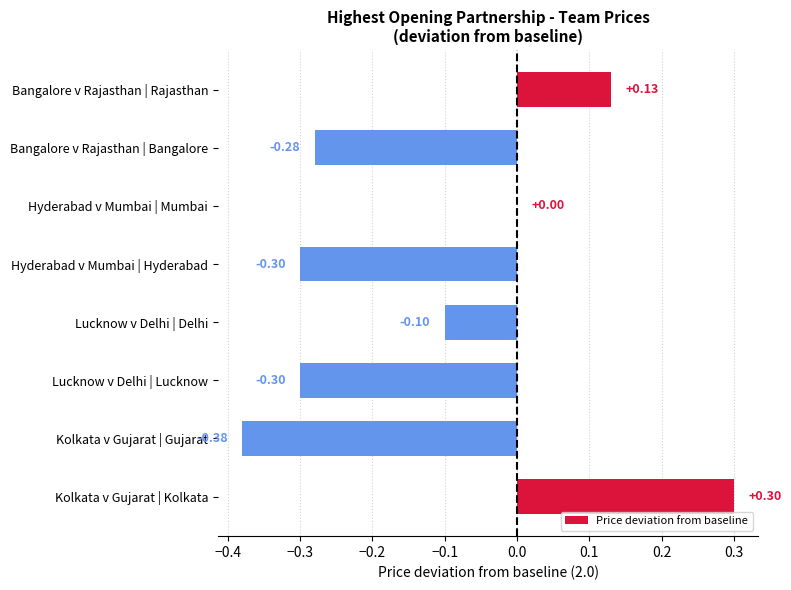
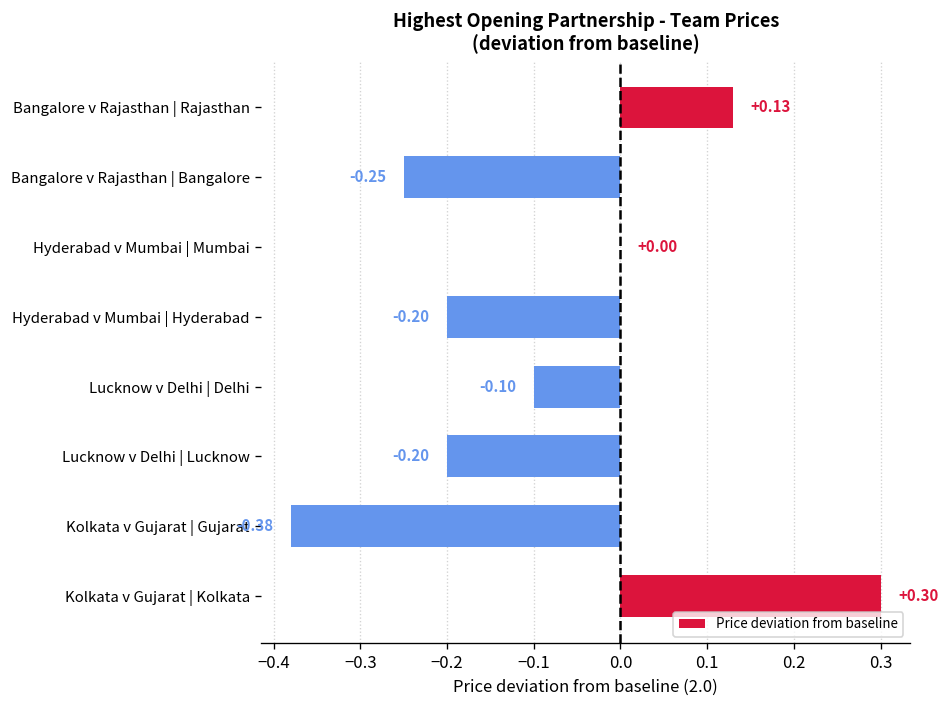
  {
    "Bangalore v Rajasthan | Rajasthan": "+0.13",
-   "Bangalore v Rajasthan | Bangalore": "-0.28",
+   "Bangalore v Rajasthan | Bangalore": "-0.25",
    "Hyderabad v Mumbai | Mumbai": "+0.00",
-   "Hyderabad v Mumbai | Hyderabad": "-0.30",
+   "Hyderabad v Mumbai | Hyderabad": "-0.20",
    "Lucknow v Delhi | Delhi": "-0.10",
-   "Lucknow v Delhi | Lucknow": "-0.30",
+   "Lucknow v Delhi | Lucknow": "-0.20",
    "Kolkata v Gujarat | Gujarat": "-0.38",
    "Kolkata v Gujarat | Kolkata": "+0.30"
  }
